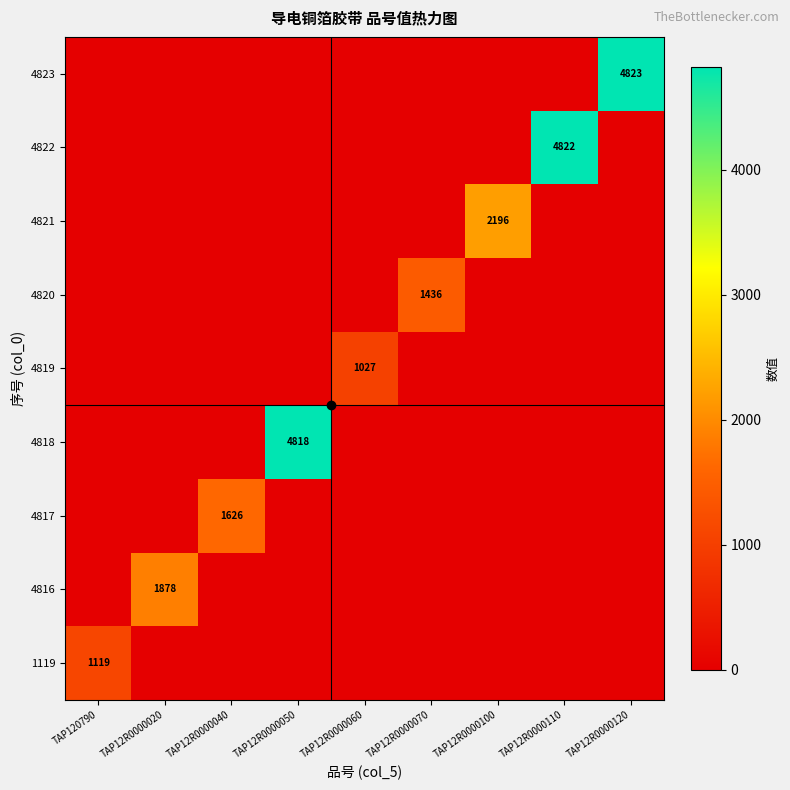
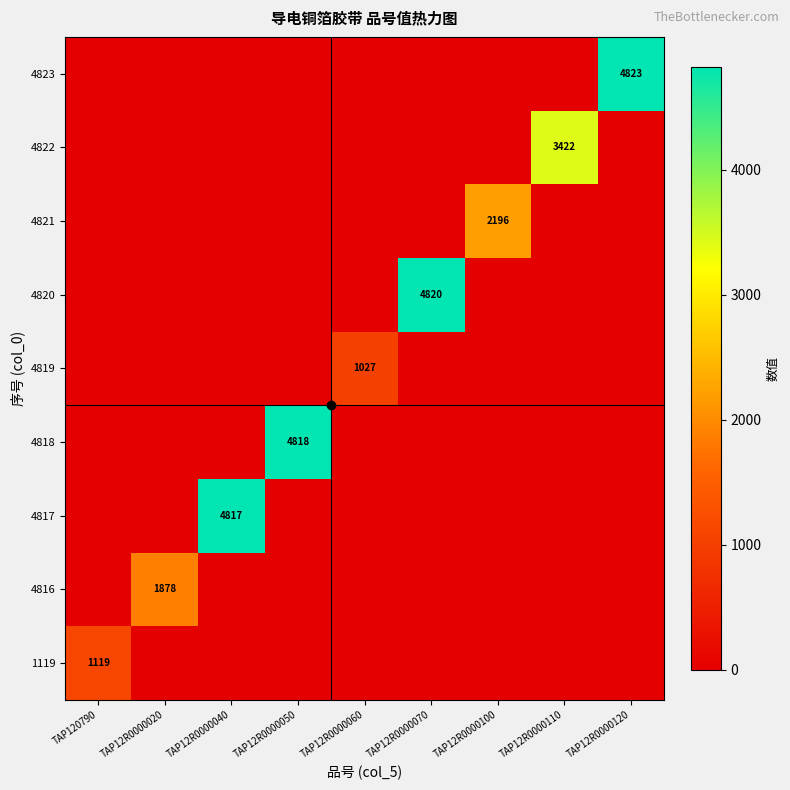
  {
    "4823": {
      "TAP12R0000120": 4823
    },
    "4822": {
-     "TAP12R0000110": 4822
+     "TAP12R0000110": 3422
    },
    "4821": {
      "TAP12R0000100": 2196
    },
    "4820": {
-     "TAP12R0000070": 1436
+     "TAP12R0000070": 4820
    },
    "4819": {
      "TAP12R0000060": 1027
    },
    "4818": {
      "TAP12R0000050": 4818
    },
    "4817": {
-     "TAP12R0000040": 1626
+     "TAP12R0000040": 4817
    },
    "4816": {
      "TAP12R0000020": 1878
    },
    "1119": {
      "TAP120790": 1119
    }
  }
